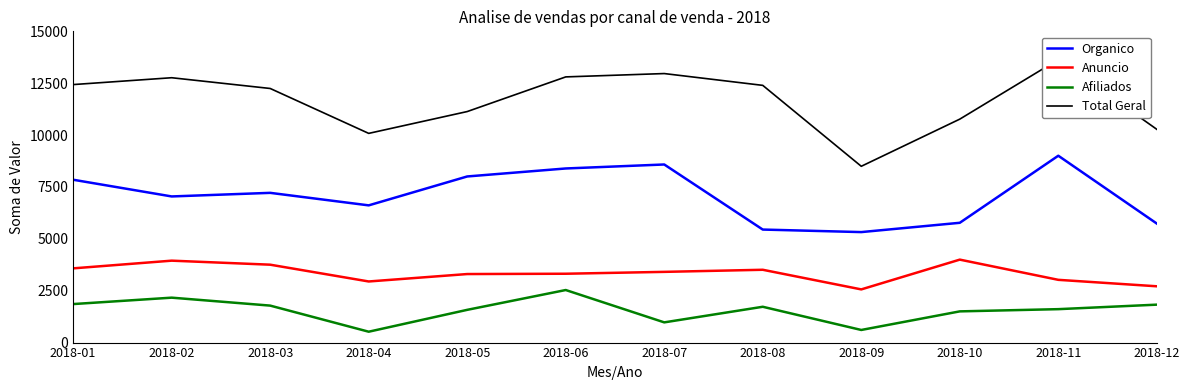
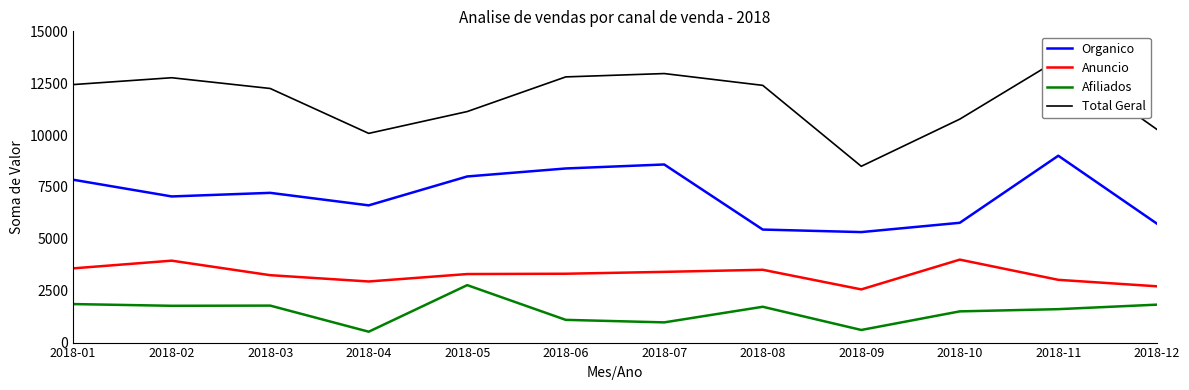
  {
    "Organico": {
      "2018-01": 7800,
      "2018-02": 7000,
      "2018-03": 7200,
      "2018-04": 6600,
      "2018-05": 8000,
      "2018-06": 8400,
      "2018-07": 8600,
      "2018-08": 5400,
      "2018-09": 5300,
      "2018-10": 5800,
      "2018-11": 9000,
      "2018-12": 5700
    },
    "Anuncio": {
      "2018-01": 3600,
      "2018-02": 3900,
-     "2018-03": 3800,
+     "2018-03": 3200,
      "2018-04": 2900,
      "2018-05": 3300,
      "2018-06": 3300,
      "2018-07": 3400,
      "2018-08": 3500,
      "2018-09": 2600,
      "2018-10": 4000,
      "2018-11": 3000,
      "2018-12": 2700
    },
    "Afiliados": {
      "2018-01": 1900,
-     "2018-02": 2200,
+     "2018-02": 1800,
      "2018-03": 1800,
      "2018-04": 500,
-     "2018-05": 1600,
-     "2018-06": 2500,
+     "2018-05": 2800,
+     "2018-06": 1100,
      "2018-07": 1000,
      "2018-08": 1700,
      "2018-09": 600,
      "2018-10": 1500,
      "2018-11": 1600,
      "2018-12": 1800
    },
    "Total Geral": {
      "2018-01": 12400,
      "2018-02": 12800,
      "2018-03": 12200,
      "2018-04": 10100,
      "2018-05": 11100,
      "2018-06": 12800,
      "2018-07": 13000,
      "2018-08": 12400,
      "2018-09": 8500,
      "2018-10": 10800,
      "2018-12": 10300
    }
  }
